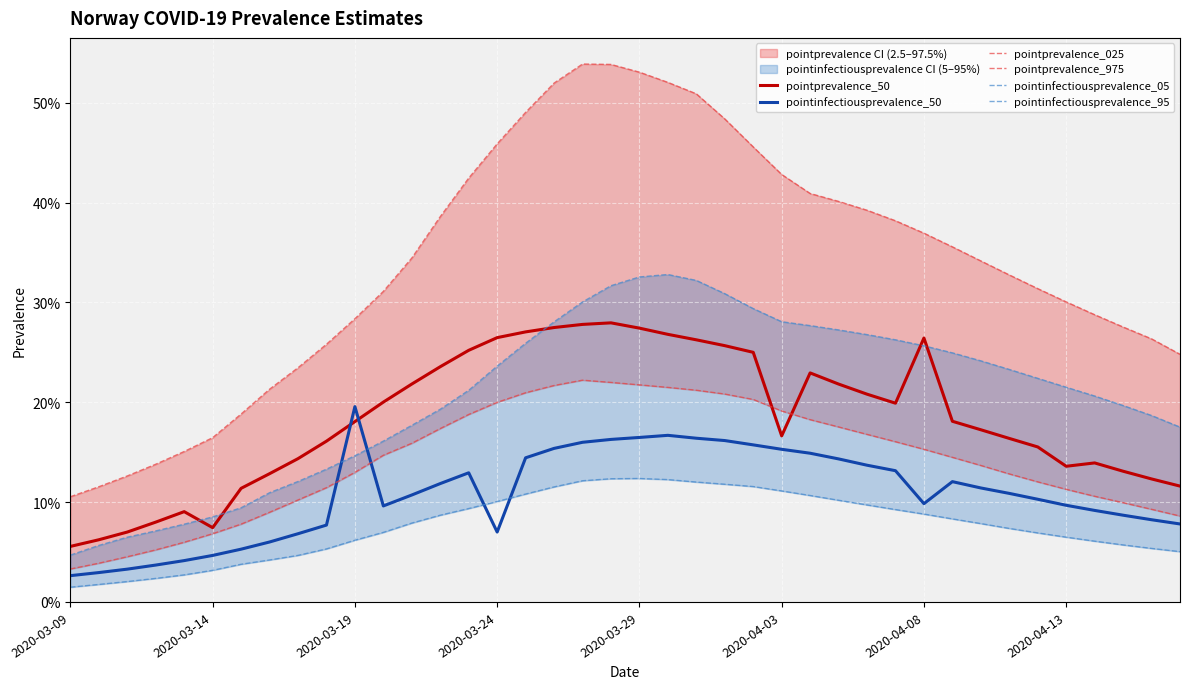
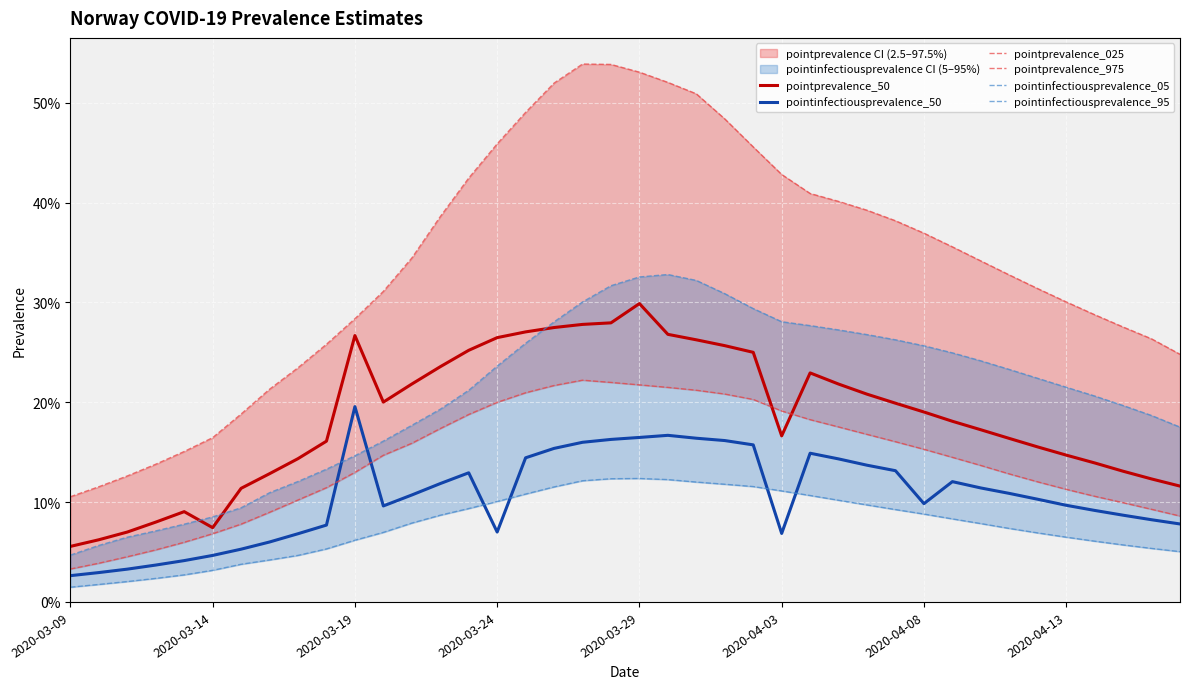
  {
    "pointprevalence_50": {
      "2020-03-09": "6%",
      "2020-03-14": "7%",
-     "2020-03-19": "18%",
+     "2020-03-19": "27%",
      "2020-03-24": "26%",
-     "2020-03-29": "27%",
+     "2020-03-29": "30%",
      "2020-04-03": "17%",
-     "2020-04-08": "26%",
-     "2020-04-13": "14%"
+     "2020-04-08": "19%",
+     "2020-04-13": "15%"
    },
    "pointinfectiousprevalence_50": {
      "2020-03-09": "3%",
      "2020-03-14": "5%",
      "2020-03-19": "20%",
      "2020-03-24": "7%",
      "2020-03-29": "16%",
-     "2020-04-03": "15%",
+     "2020-04-03": "7%",
      "2020-04-08": "10%",
      "2020-04-13": "10%"
    }
  }
